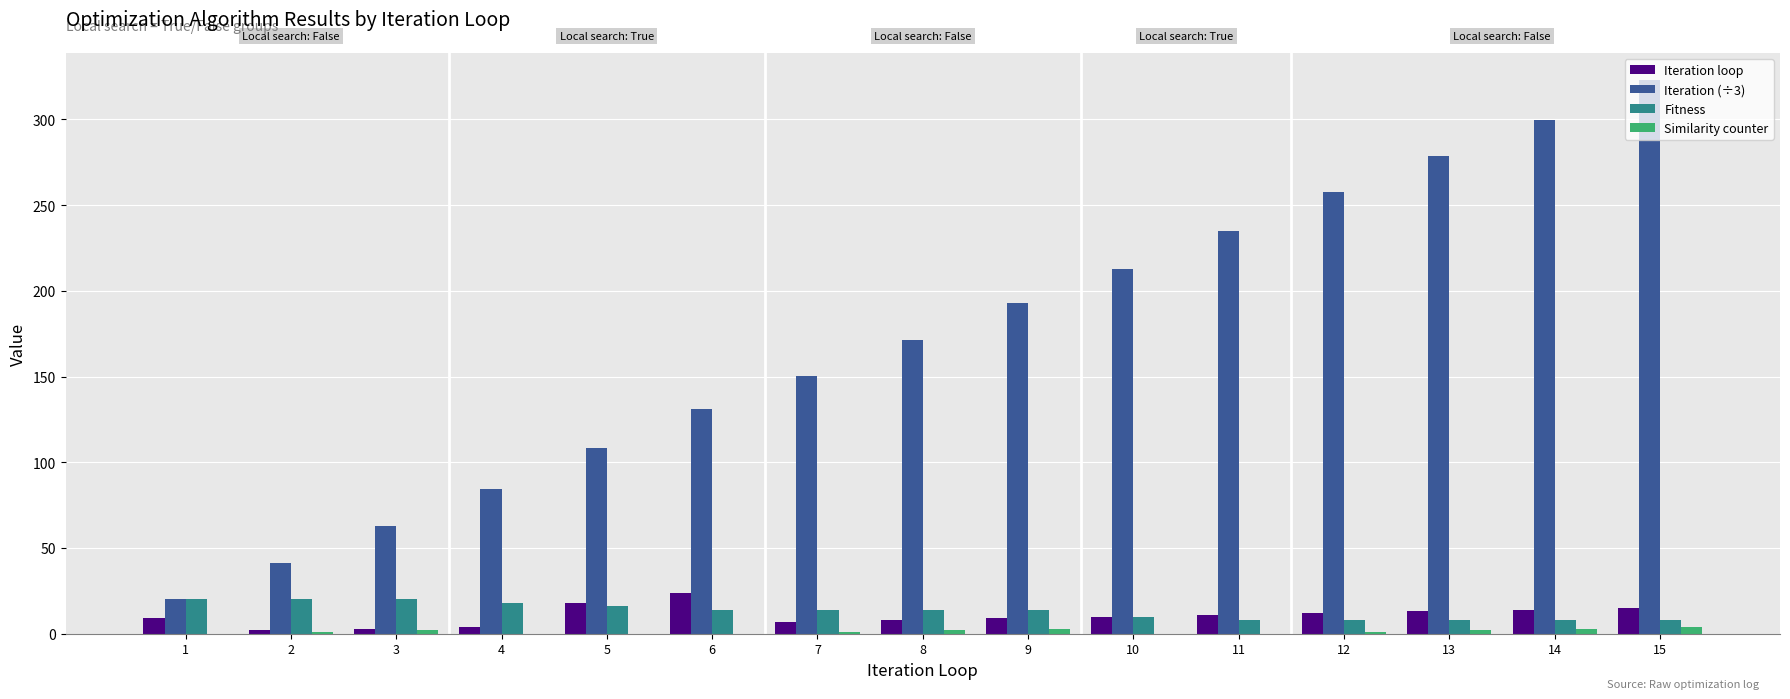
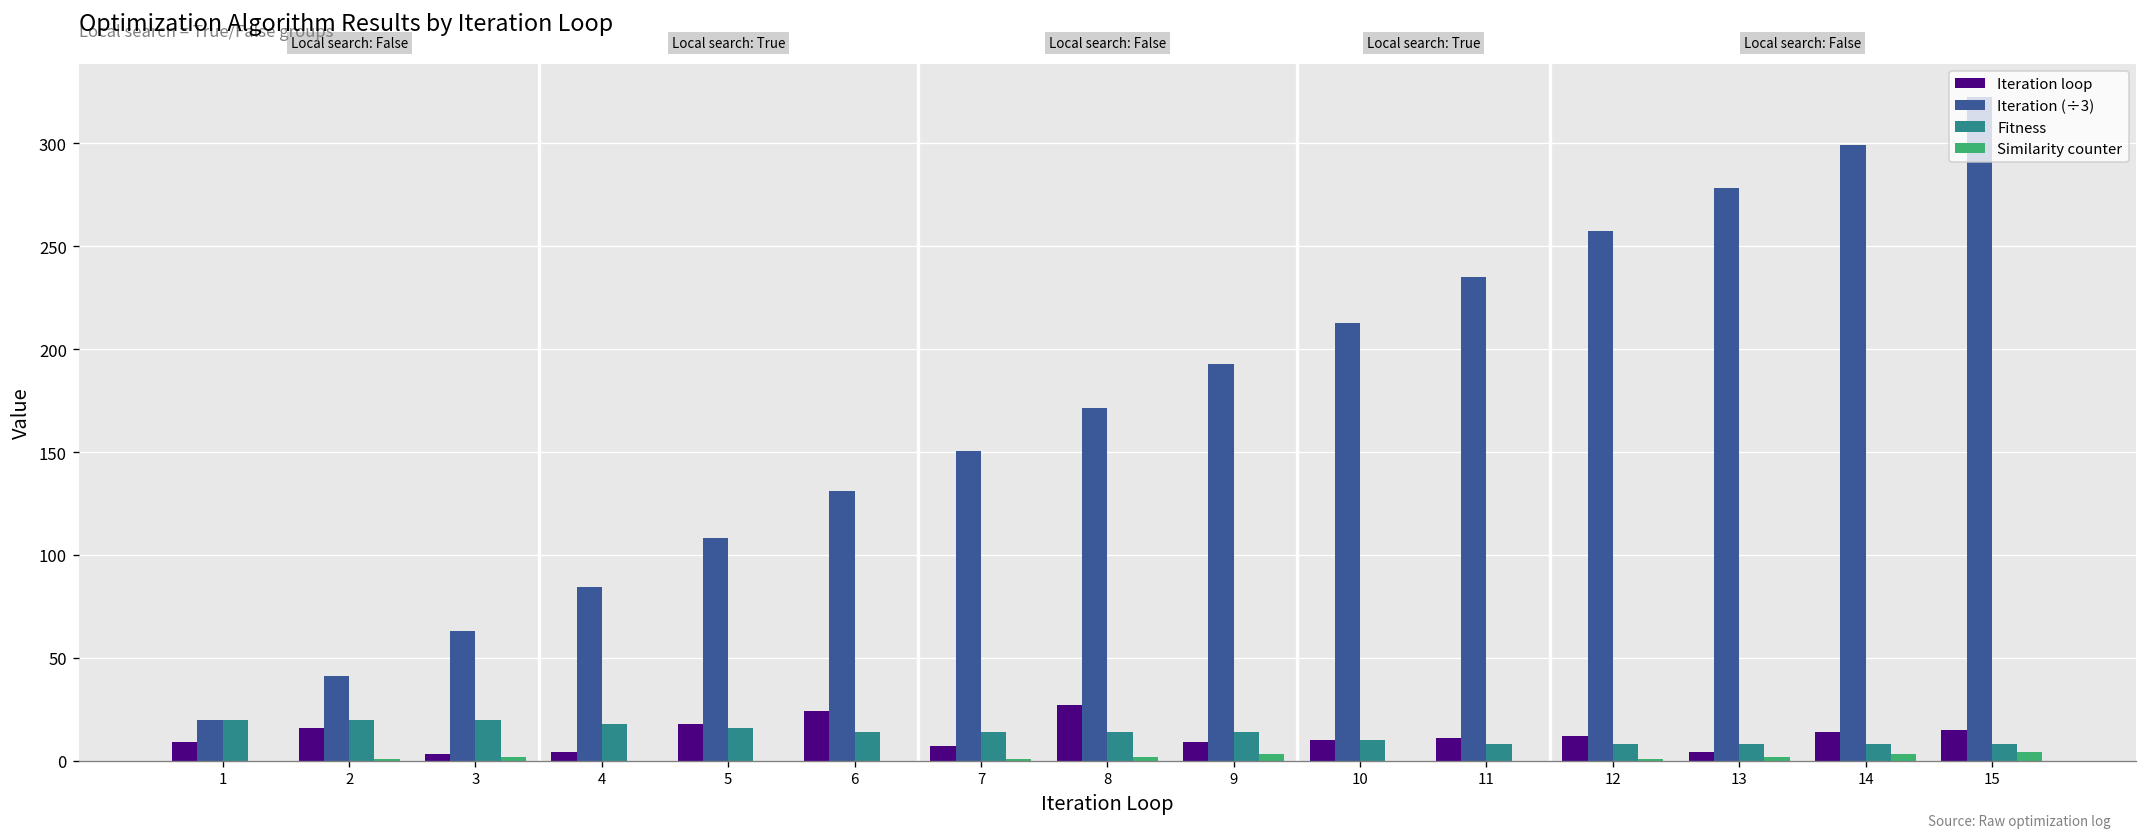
  {
    "Iteration loop": {
      "1": 9,
-     "2": 2,
+     "2": 16,
      "3": 3,
      "4": 4,
      "5": 18,
      "6": 24,
      "7": 7,
-     "8": 8,
+     "8": 27,
      "9": 9,
      "10": 10,
      "11": 11,
      "12": 12,
-     "13": 13,
+     "13": 4,
      "14": 14,
      "15": 15
    }
  }
